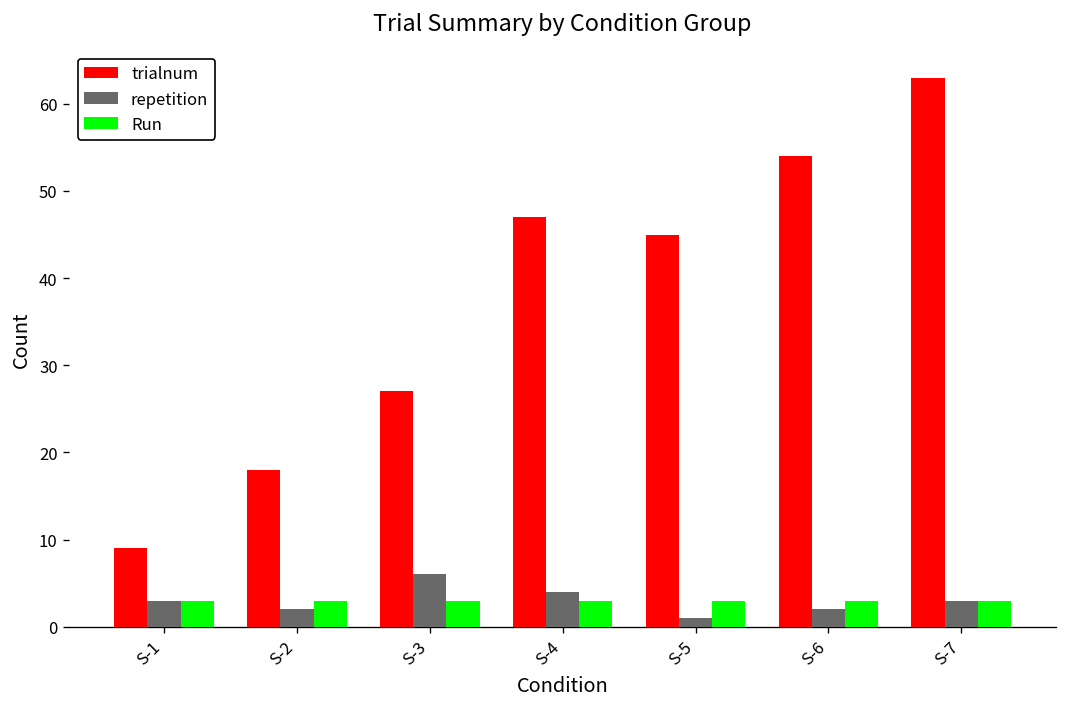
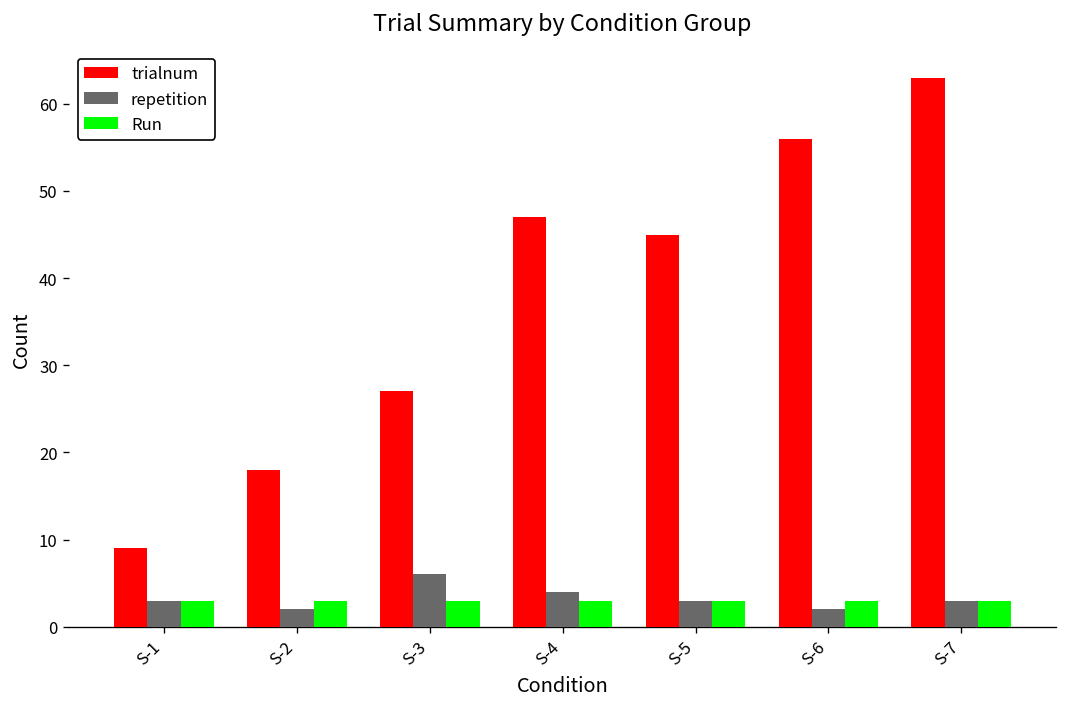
  {
    "trialnum": {
      "S-1": 9,
      "S-2": 18,
      "S-3": 27,
      "S-4": 47,
      "S-5": 45,
-     "S-6": 54,
+     "S-6": 56,
      "S-7": 63
    },
    "repetition": {
      "S-1": 3,
      "S-2": 2,
      "S-3": 6,
      "S-4": 4,
-     "S-5": 1,
+     "S-5": 3,
      "S-6": 2,
      "S-7": 3
    },
    "Run": {
      "S-1": 3,
      "S-2": 3,
      "S-3": 3,
      "S-4": 3,
      "S-5": 3,
      "S-6": 3,
      "S-7": 3
    }
  }
